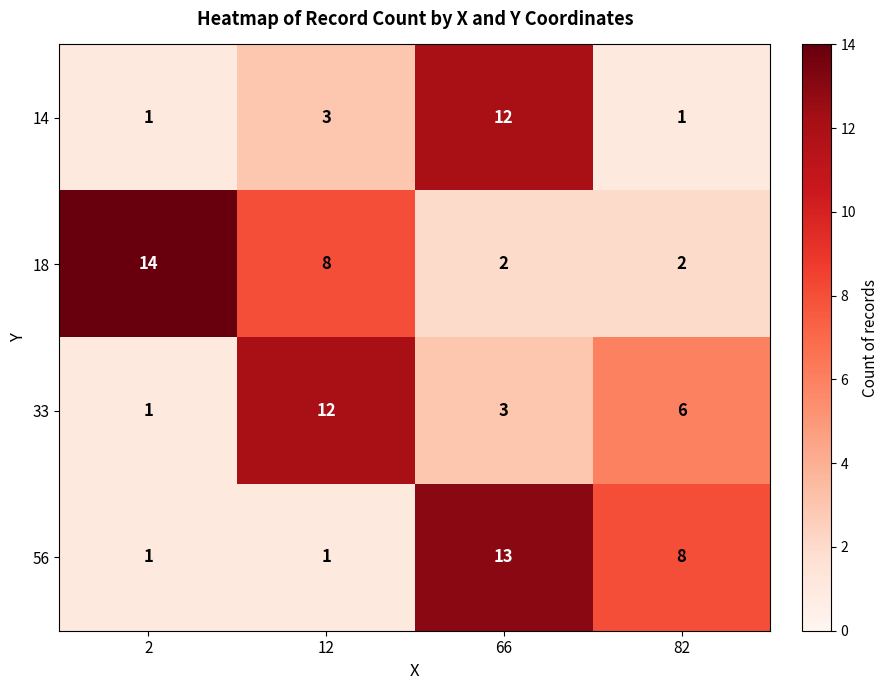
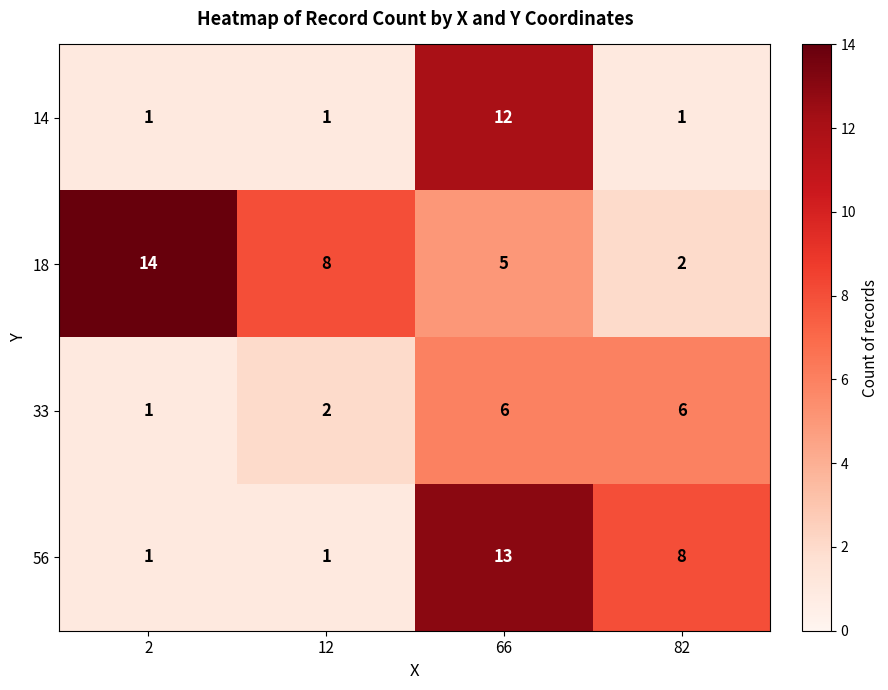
  {
    "14": {
      "2": 1,
-     "12": 3,
+     "12": 1,
      "66": 12,
      "82": 1
    },
    "18": {
      "2": 14,
      "12": 8,
-     "66": 2,
+     "66": 5,
      "82": 2
    },
    "33": {
      "2": 1,
-     "12": 12,
-     "66": 3,
+     "12": 2,
+     "66": 6,
      "82": 6
    },
    "56": {
      "2": 1,
      "12": 1,
      "66": 13,
      "82": 8
    }
  }
